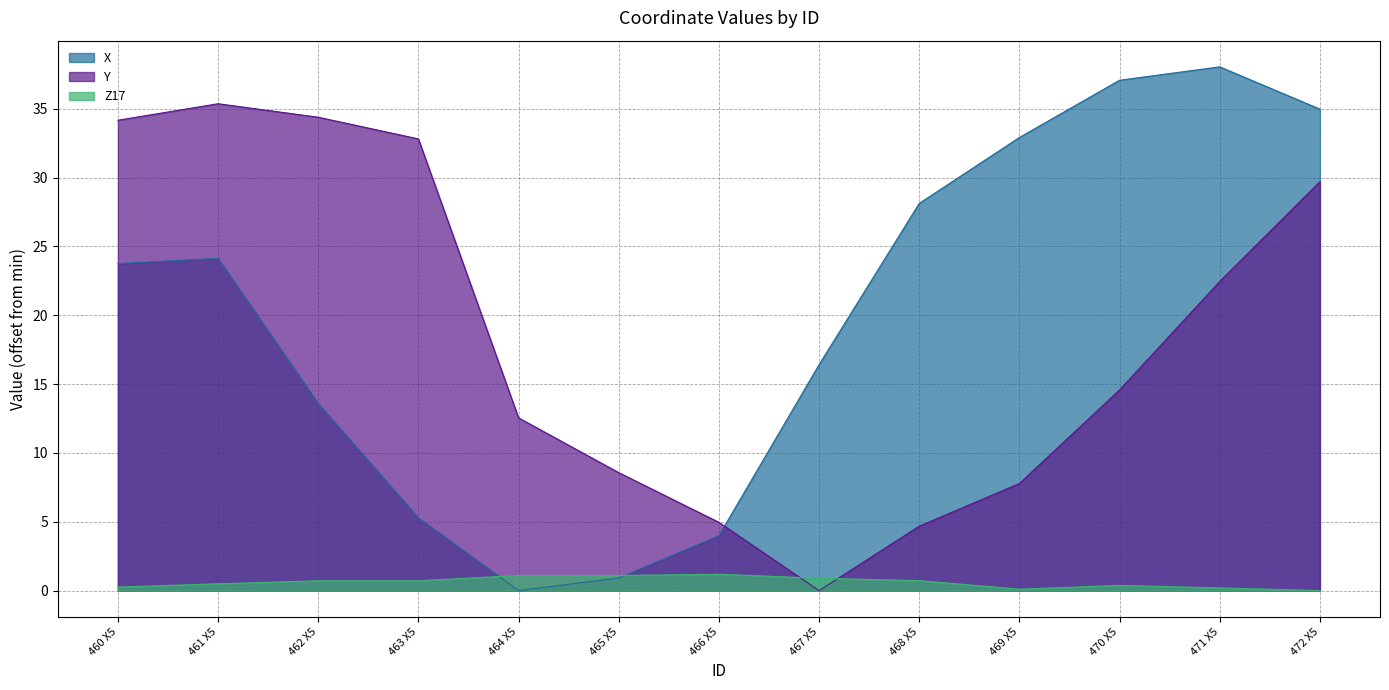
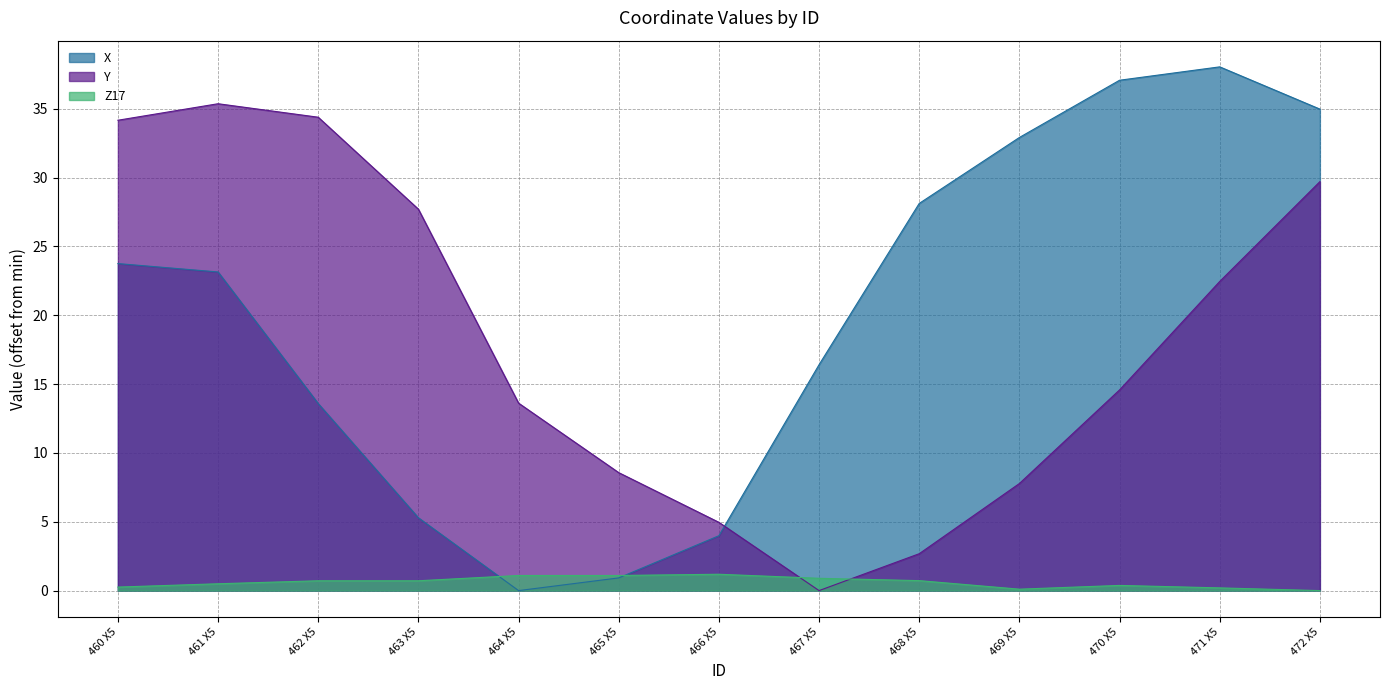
  {
    "X": {
      "460 X5": 23.8,
-     "461 X5": 24.1,
+     "461 X5": 23.1,
      "462 X5": 13.6,
      "463 X5": 5.3,
      "464 X5": 0.0,
      "466 X5": 4.0,
      "467 X5": 16.4,
      "468 X5": 28.1,
      "469 X5": 32.9,
      "470 X5": 37.1,
      "471 X5": 38.0,
      "472 X5": 35.0
    },
    "Y": {
      "460 X5": 34.2,
      "461 X5": 35.4,
      "462 X5": 34.4,
-     "463 X5": 32.8,
-     "464 X5": 12.5,
+     "463 X5": 27.7,
+     "464 X5": 13.6,
      "465 X5": 8.6,
      "466 X5": 5.0,
      "467 X5": 0.0,
-     "468 X5": 4.7,
+     "468 X5": 2.7,
      "469 X5": 7.8,
      "470 X5": 14.6,
      "471 X5": 22.5,
      "472 X5": 29.7
    },
    "Z17": {
      "460 X5": 0.3,
      "461 X5": 0.5,
      "462 X5": 0.7,
      "463 X5": 0.7,
      "464 X5": 1.1,
      "466 X5": 1.2,
      "467 X5": 0.9,
      "468 X5": 0.7,
      "469 X5": 0.1,
      "470 X5": 0.4,
      "471 X5": 0.2,
      "472 X5": 0.0
    }
  }
